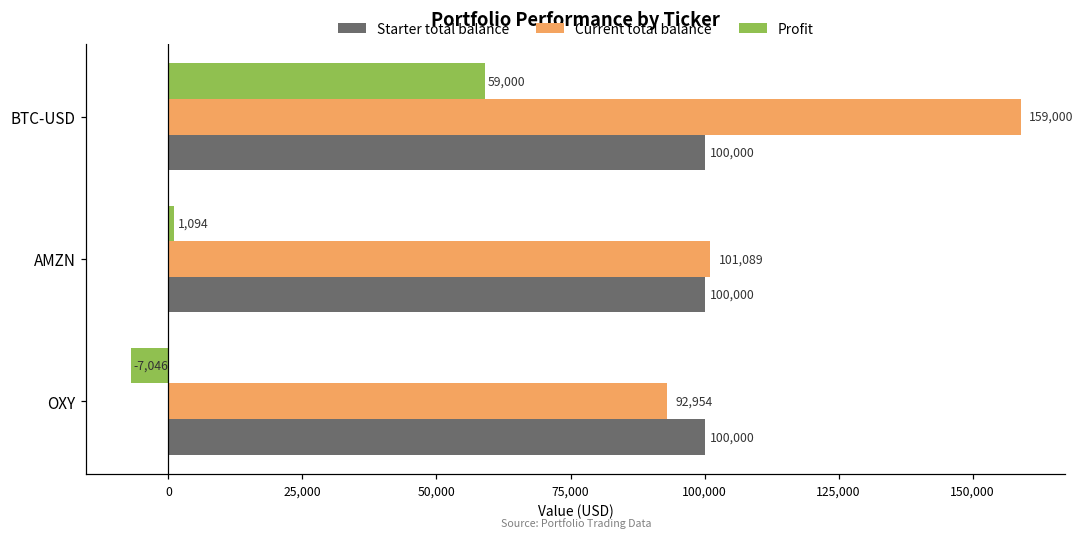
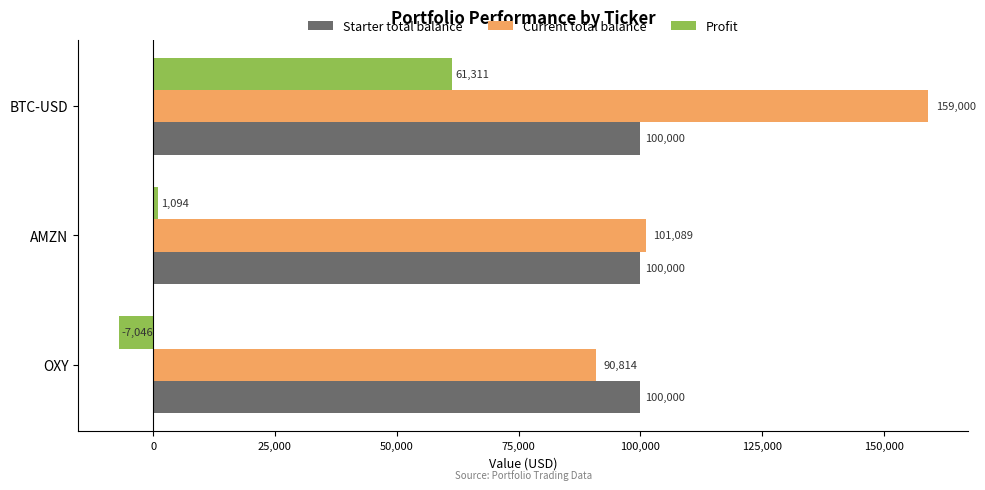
  {
    "Starter total balance": {
      "BTC-USD": "100,000",
      "AMZN": "100,000",
      "OXY": "100,000"
    },
    "Current total balance": {
      "BTC-USD": "159,000",
      "AMZN": "101,089",
-     "OXY": "92,954"
+     "OXY": "90,814"
    },
    "Profit": {
-     "BTC-USD": "59,000",
+     "BTC-USD": "61,311",
      "AMZN": "1,094",
      "OXY": "-7,046"
    }
  }
